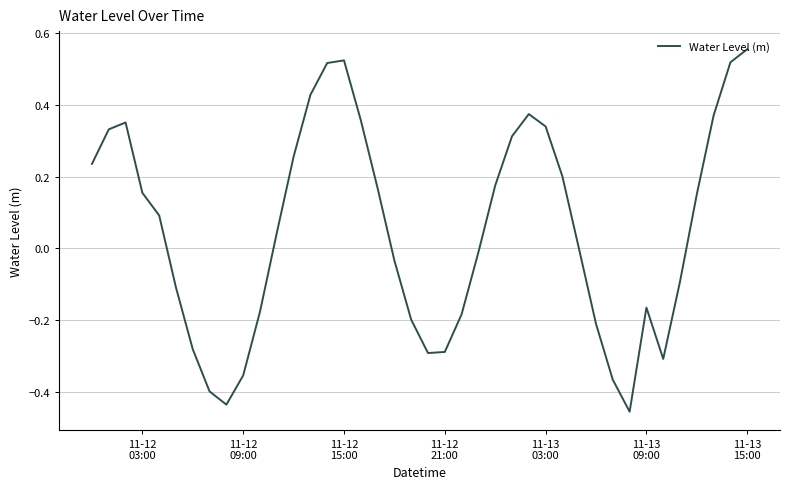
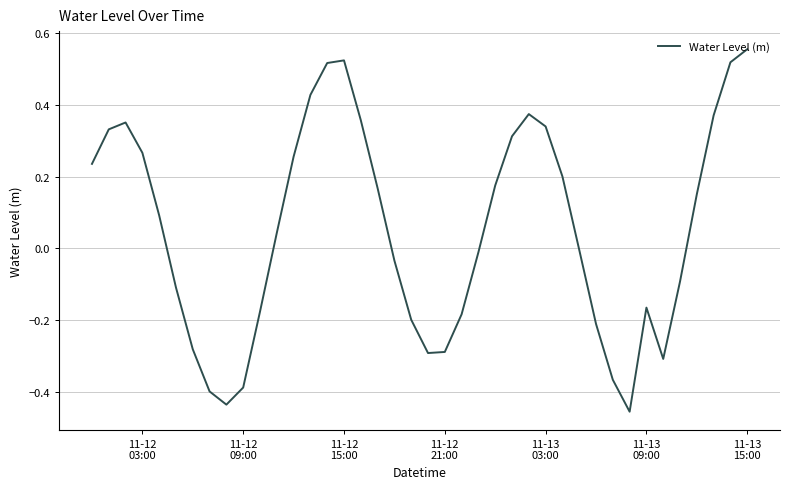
  {
-   "11-12 03:00": 0.16,
-   "11-12 09:00": -0.35,
+   "11-12 03:00": 0.27,
+   "11-12 09:00": -0.39,
    "11-12 15:00": 0.52,
    "11-12 21:00": -0.29,
    "11-13 03:00": 0.34,
    "11-13 09:00": -0.17,
    "11-13 15:00": 0.56
  }
